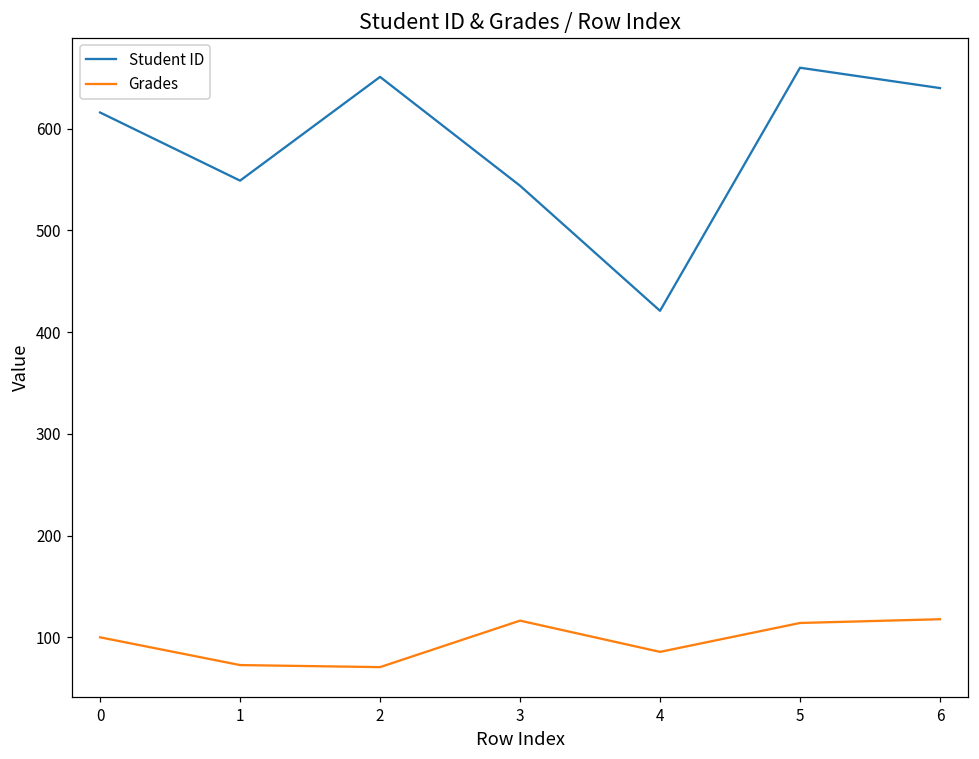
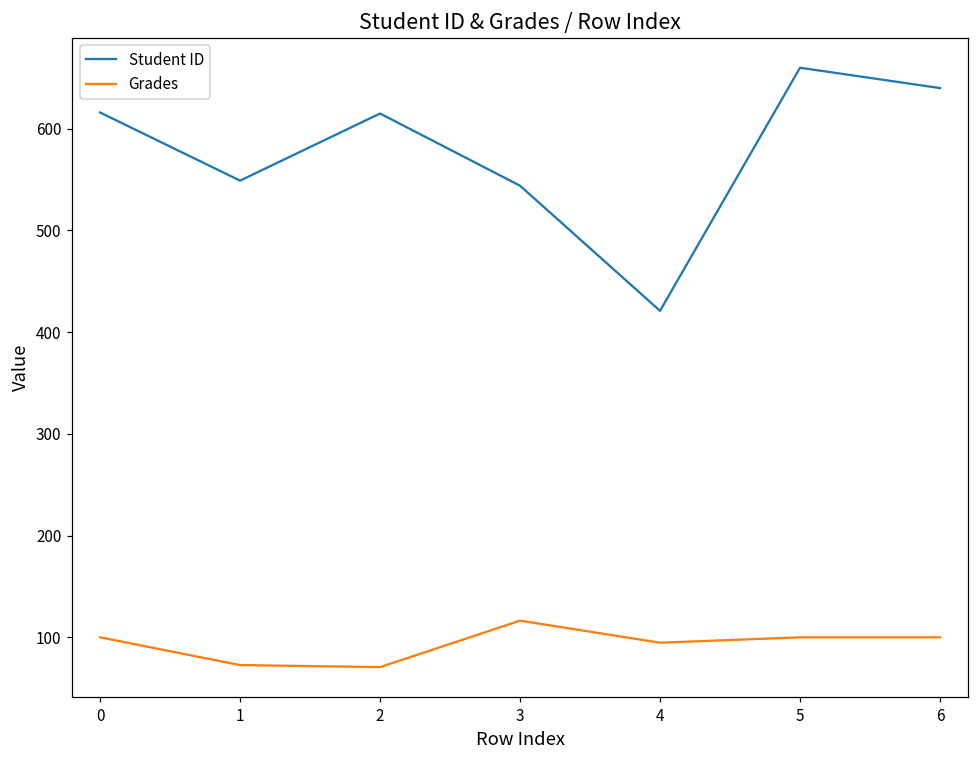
  {
    "Student ID": {
      "0": 620,
      "1": 550,
-     "2": 650,
+     "2": 620,
      "3": 540,
      "4": 420,
      "5": 660,
      "6": 640
    },
    "Grades": {
      "0": 100,
      "1": 70,
      "2": 70,
      "3": 120,
-     "4": 86,
-     "5": 110,
-     "6": 120
+     "4": 95,
+     "5": 100,
+     "6": 100
    }
  }
